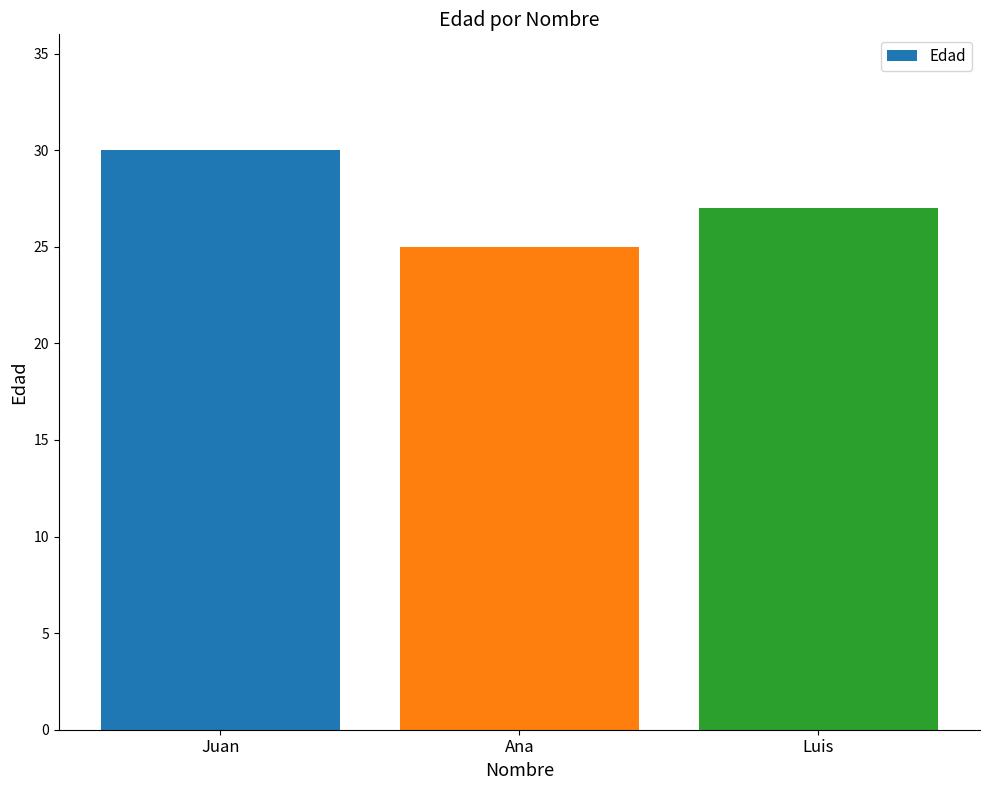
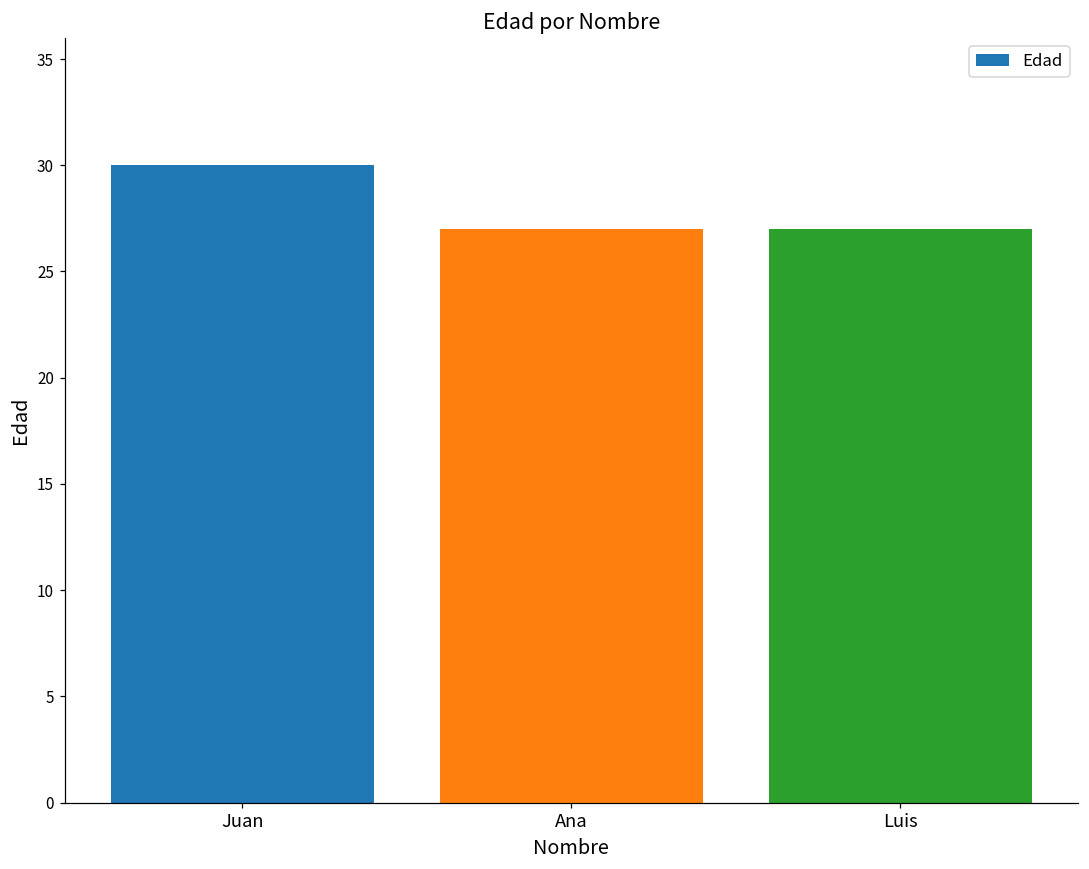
  {
    "Juan": 30,
-   "Ana": 25,
+   "Ana": 27,
    "Luis": 27
  }
